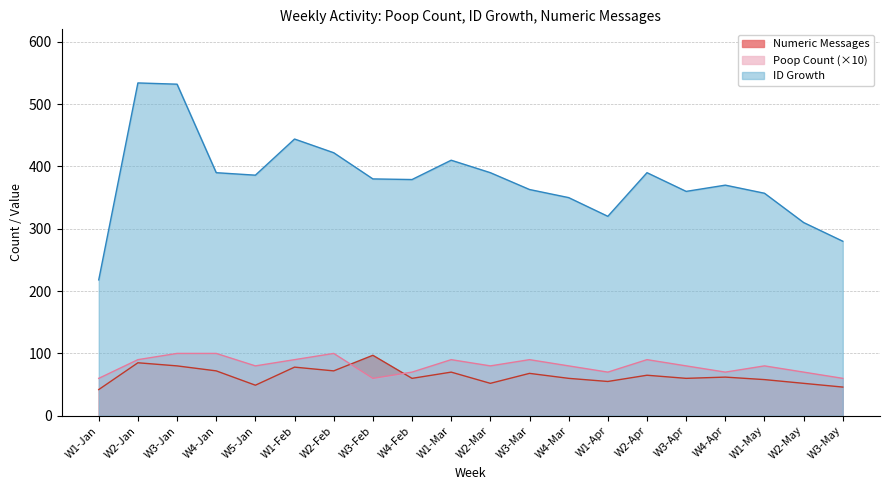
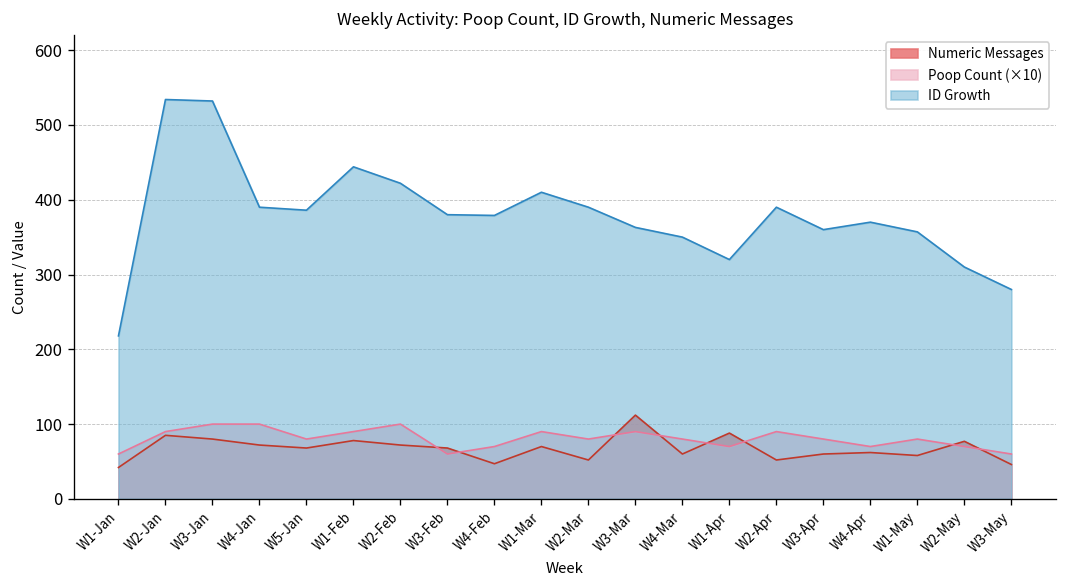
  {
    "Numeric Messages": {
      "W1-Jan": 40,
      "W2-Jan": 90,
      "W3-Jan": 80,
      "W4-Jan": 70,
-     "W5-Jan": 50,
+     "W5-Jan": 70,
      "W1-Feb": 80,
      "W2-Feb": 70,
-     "W3-Feb": 100,
-     "W4-Feb": 60,
+     "W3-Feb": 70,
+     "W4-Feb": 50,
      "W1-Mar": 70,
      "W2-Mar": 50,
-     "W3-Mar": 70,
+     "W3-Mar": 110,
      "W4-Mar": 60,
-     "W1-Apr": 60,
-     "W2-Apr": 70,
+     "W1-Apr": 90,
+     "W2-Apr": 50,
      "W3-Apr": 60,
      "W4-Apr": 60,
      "W1-May": 60,
-     "W2-May": 50,
+     "W2-May": 80,
      "W3-May": 50
    },
    "Poop Count (×10)": {
      "W1-Jan": 60,
      "W2-Jan": 90,
      "W3-Jan": 100,
      "W4-Jan": 100,
      "W5-Jan": 80,
      "W1-Feb": 90,
      "W2-Feb": 100,
      "W3-Feb": 60,
      "W4-Feb": 70,
      "W1-Mar": 90,
      "W2-Mar": 80,
      "W3-Mar": 90,
      "W4-Mar": 80,
      "W1-Apr": 70,
      "W2-Apr": 90,
      "W3-Apr": 80,
      "W4-Apr": 70,
      "W1-May": 80,
      "W2-May": 70,
      "W3-May": 60
    },
    "ID Growth": {
      "W1-Jan": 220,
      "W2-Jan": 530,
      "W3-Jan": 530,
      "W4-Jan": 390,
      "W5-Jan": 390,
      "W1-Feb": 440,
      "W2-Feb": 420,
      "W3-Feb": 380,
      "W4-Feb": 380,
      "W1-Mar": 410,
      "W2-Mar": 390,
      "W3-Mar": 360,
      "W4-Mar": 350,
      "W1-Apr": 320,
      "W2-Apr": 390,
      "W3-Apr": 360,
      "W4-Apr": 370,
      "W1-May": 360,
      "W2-May": 310,
      "W3-May": 280
    }
  }
